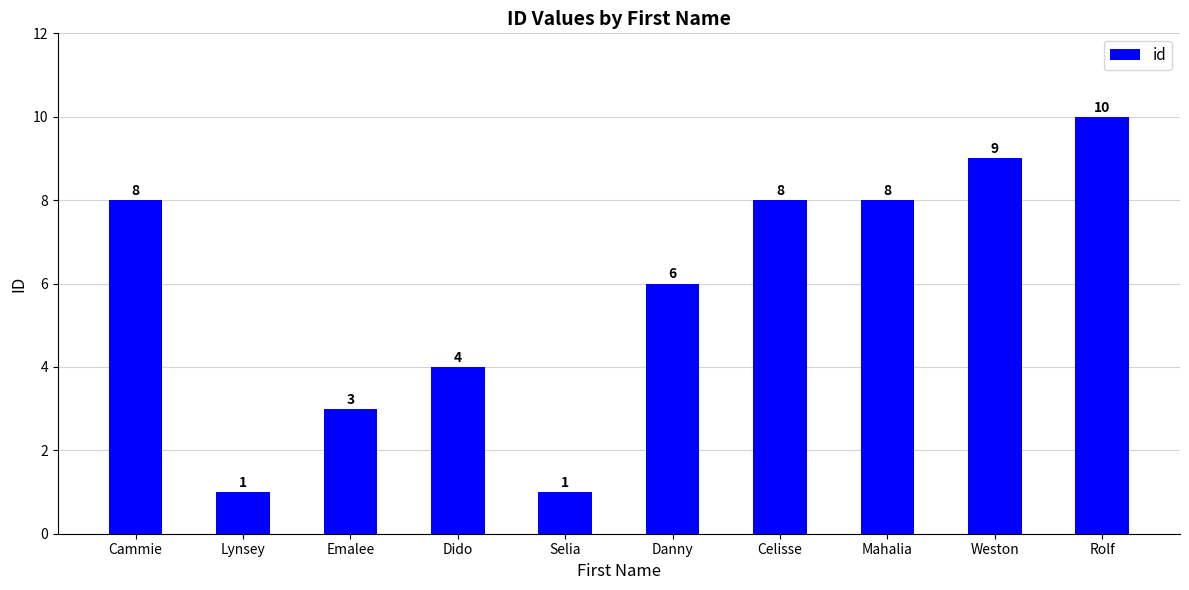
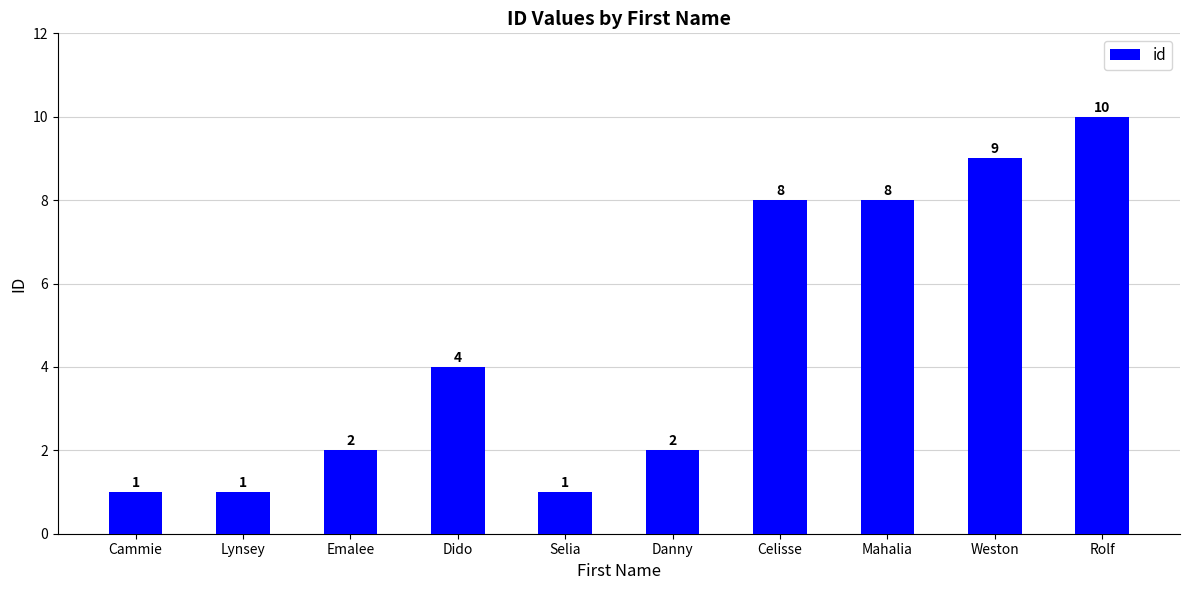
  {
-   "Cammie": 8,
+   "Cammie": 1,
    "Lynsey": 1,
-   "Emalee": 3,
+   "Emalee": 2,
    "Dido": 4,
    "Selia": 1,
-   "Danny": 6,
+   "Danny": 2,
    "Celisse": 8,
    "Mahalia": 8,
    "Weston": 9,
    "Rolf": 10
  }
